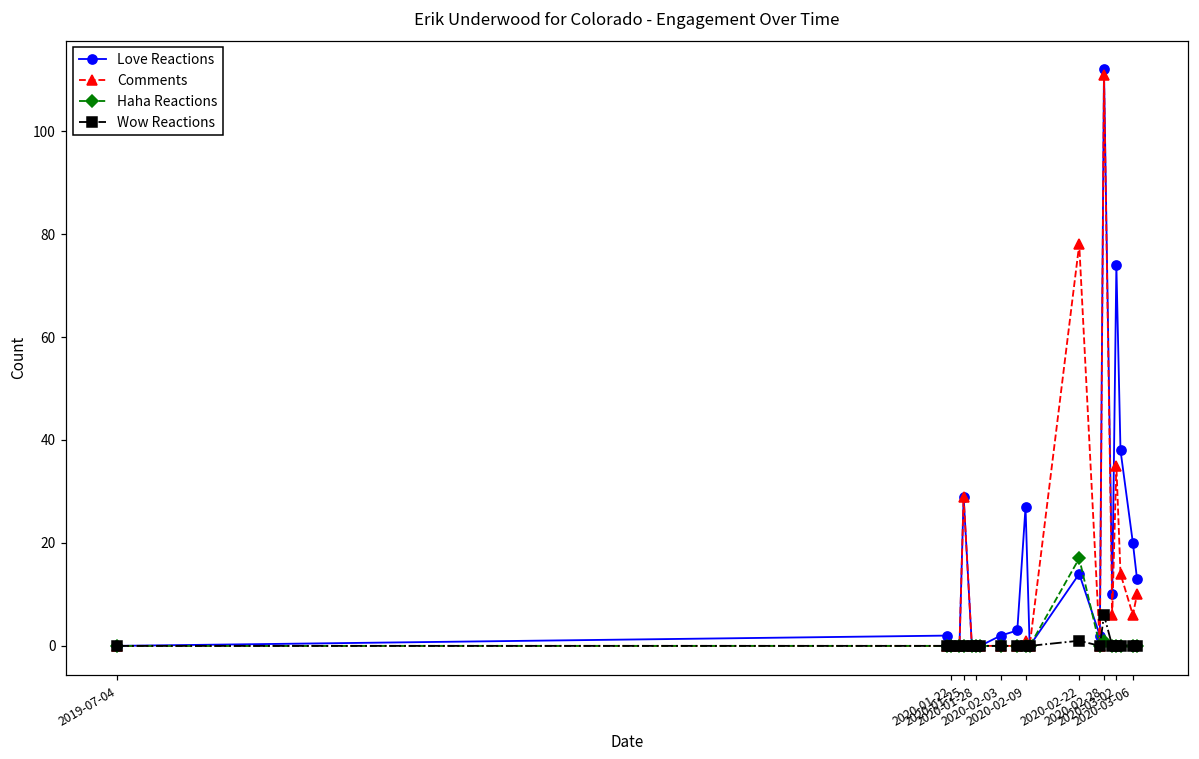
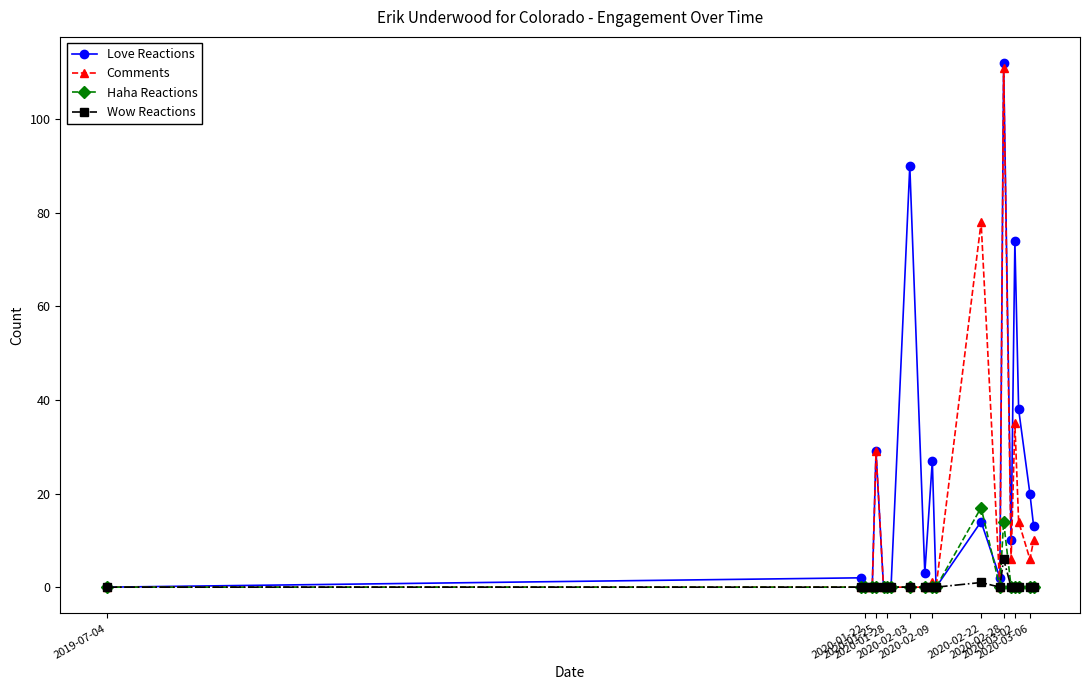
  {
    "Love Reactions": {
-     "2020-02-03": 2,
+     "2020-02-03": 90,
      "2020-02-09": 27,
      "2020-02-22": 14,
      "2020-02-28": 112,
      "2020-03-02": 74,
      "2020-03-06": 20
    },
    "Comments": {
      "2020-02-09": 1,
      "2020-02-22": 78,
      "2020-02-28": 111,
      "2020-03-02": 35,
      "2020-03-06": 6
    },
    "Haha Reactions": {
      "2020-02-22": 17,
-     "2020-02-28": 1
+     "2020-02-28": 14
    },
    "Wow Reactions": {
      "2020-02-22": 1,
      "2020-02-28": 6
    }
  }
